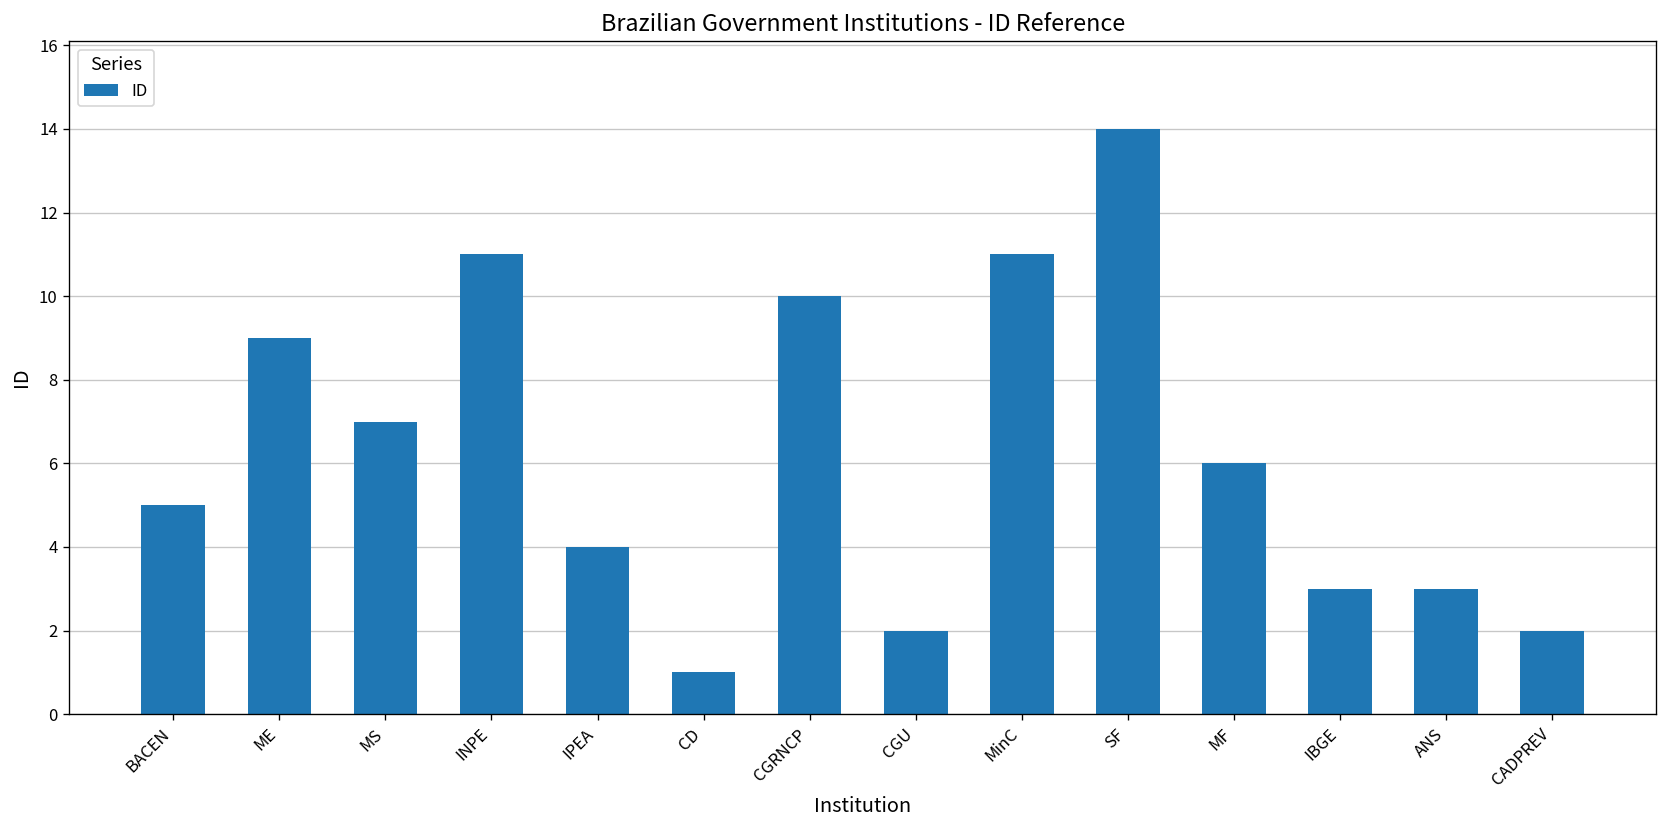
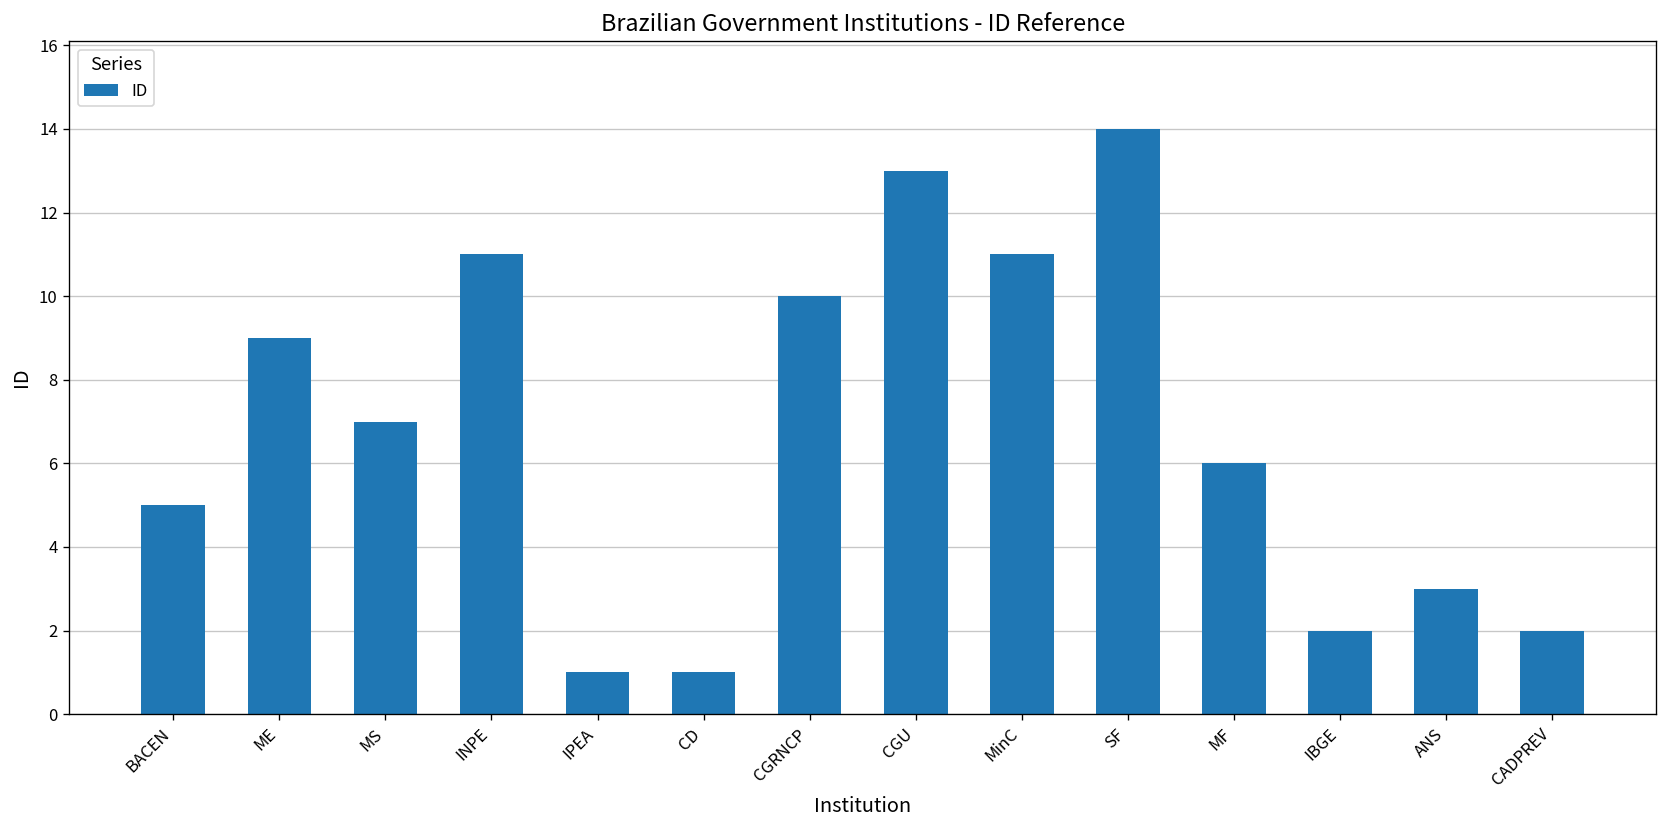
  {
    "BACEN": 5,
    "ME": 9,
    "MS": 7,
    "INPE": 11,
-   "IPEA": 4,
+   "IPEA": 1,
    "CD": 1,
    "CGRNCP": 10,
-   "CGU": 2,
+   "CGU": 13,
    "MinC": 11,
    "SF": 14,
    "MF": 6,
-   "IBGE": 3,
+   "IBGE": 2,
    "ANS": 3,
    "CADPREV": 2
  }
